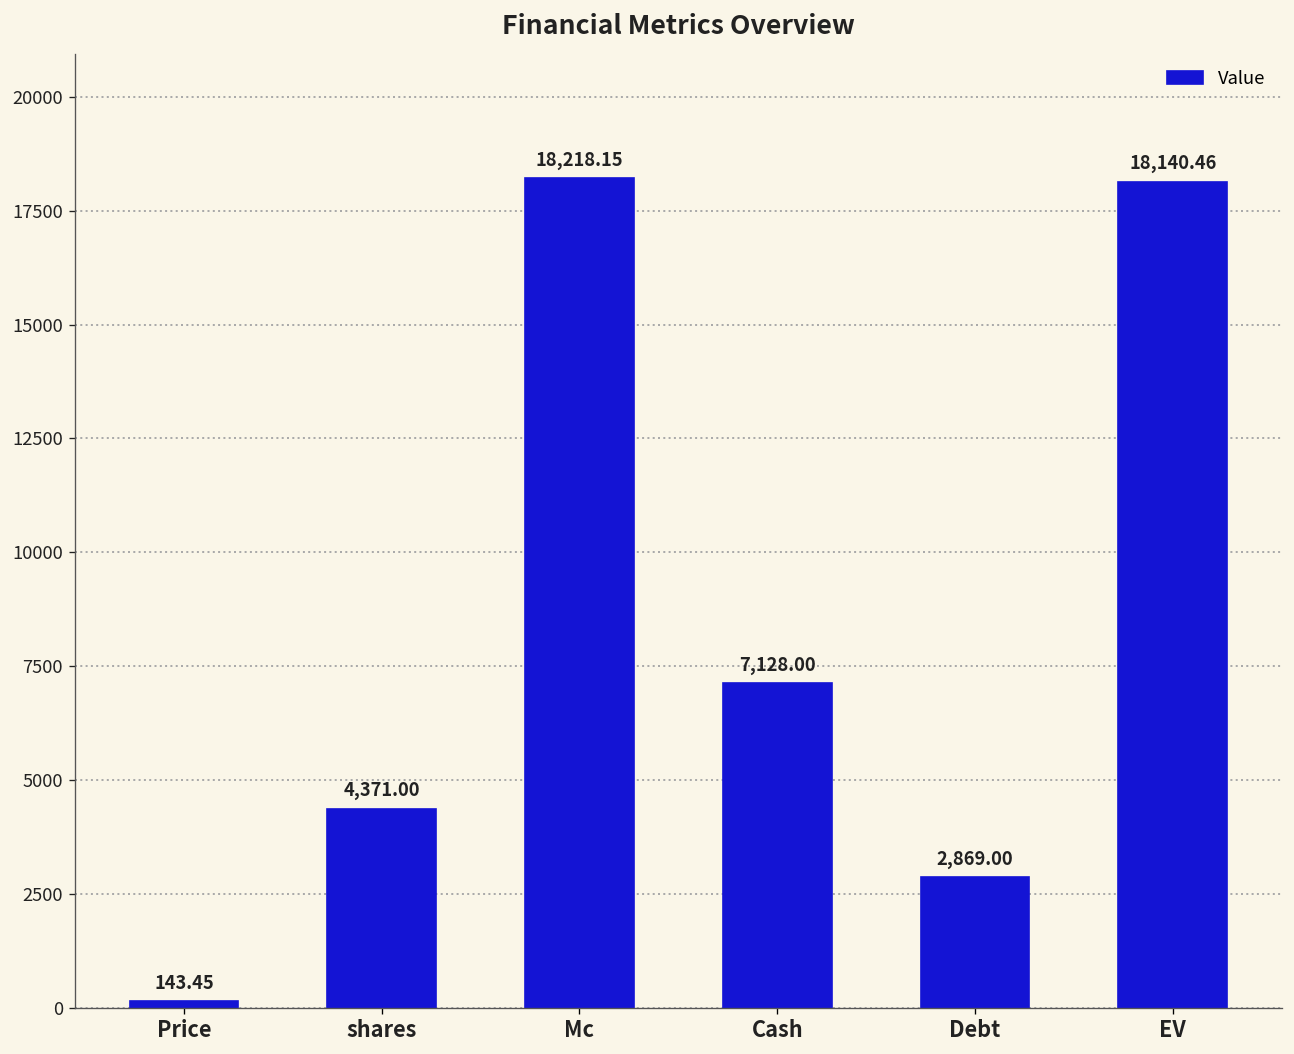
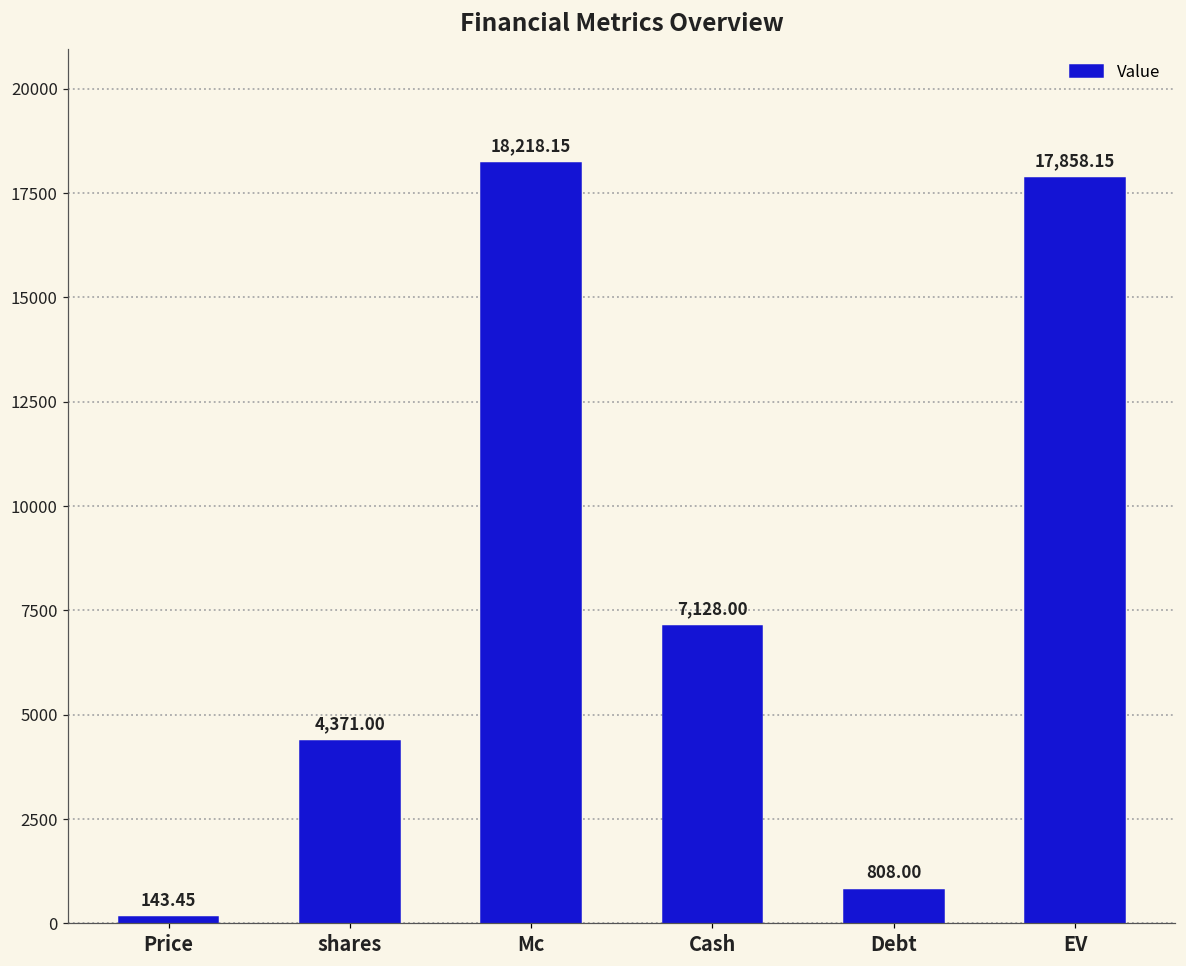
  {
    "Price": "143.45",
    "shares": "4,371.00",
    "Mc": "18,218.15",
    "Cash": "7,128.00",
-   "Debt": "2,869.00",
-   "EV": "18,140.46"
+   "Debt": "808.00",
+   "EV": "17,858.15"
  }
